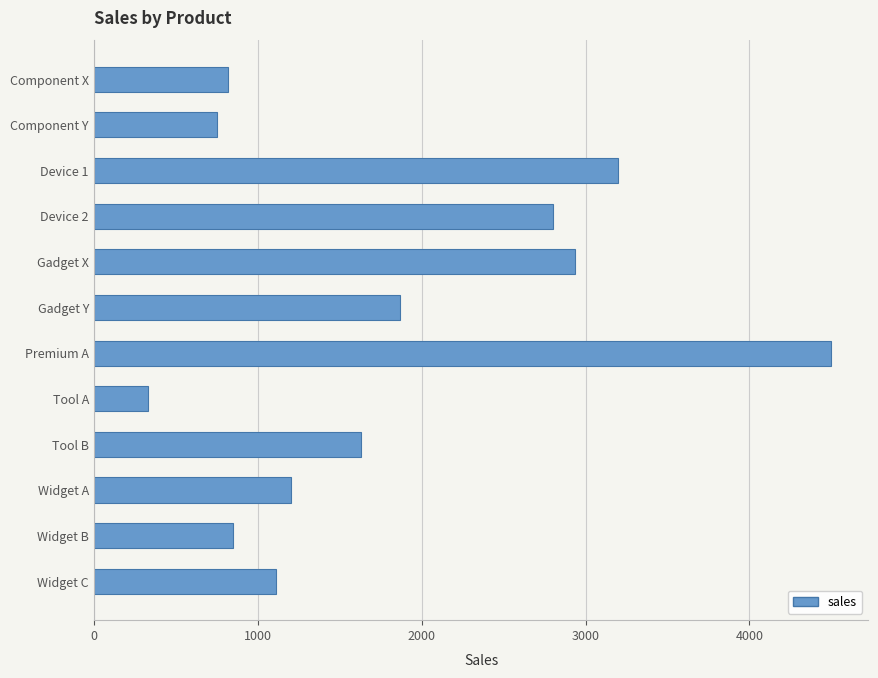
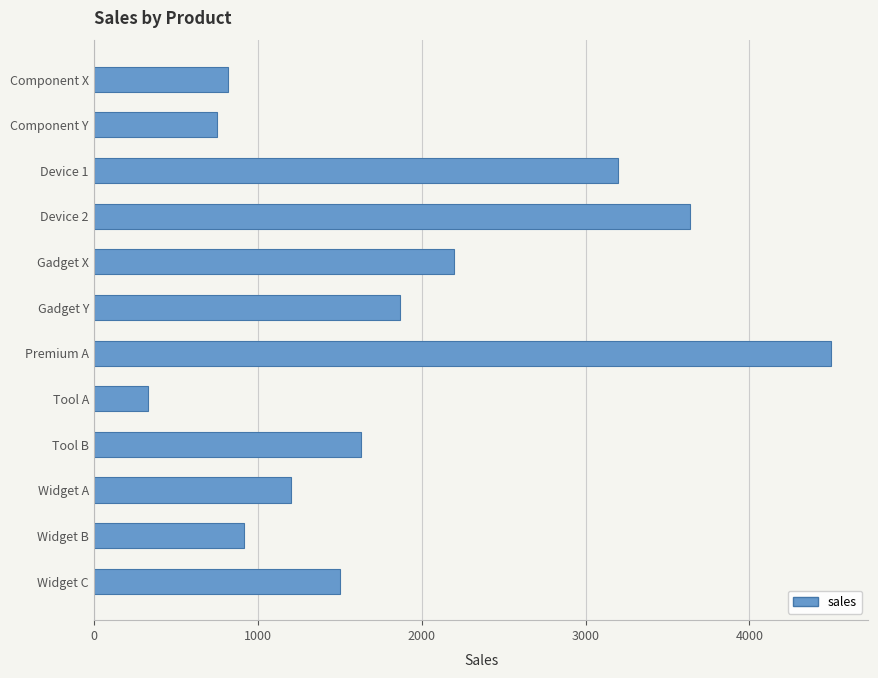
  {
    "Component X": 820,
    "Component Y": 750,
    "Device 1": 3200,
-   "Device 2": 2800,
-   "Gadget X": 2940,
+   "Device 2": 3640,
+   "Gadget X": 2200,
    "Gadget Y": 1870,
    "Premium A": 4500,
    "Tool A": 330,
    "Tool B": 1630,
    "Widget A": 1200,
-   "Widget B": 850,
-   "Widget C": 1110
+   "Widget B": 920,
+   "Widget C": 1500
  }
